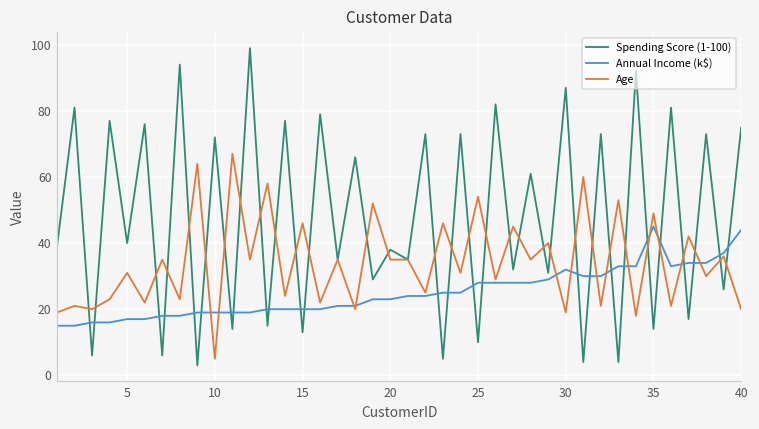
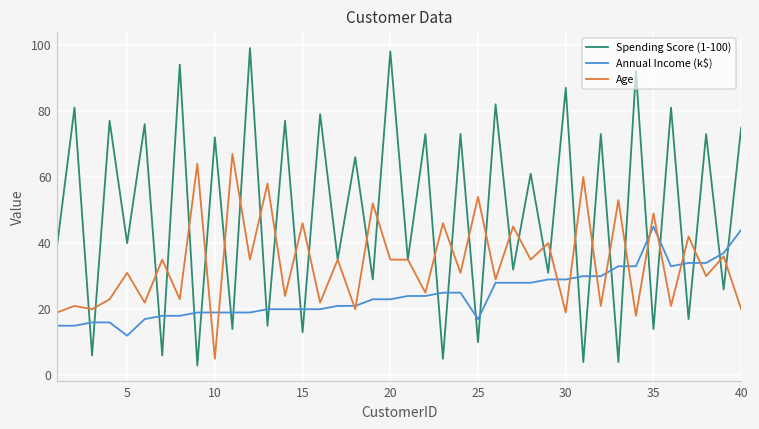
  {
    "Spending Score (1-100)": {
      "5": 40,
      "10": 72,
      "15": 13,
-     "20": 38,
+     "20": 98,
      "25": 10,
      "30": 87,
      "35": 14,
      "40": 75
    },
    "Annual Income (k$)": {
-     "5": 17,
+     "5": 12,
      "10": 19,
      "15": 20,
      "20": 23,
-     "25": 28,
-     "30": 32,
+     "25": 17,
+     "30": 29,
      "35": 45,
      "40": 44
    },
    "Age": {
      "5": 31,
      "10": 5,
      "15": 46,
      "20": 35,
      "25": 54,
      "30": 19,
      "35": 49,
      "40": 20
    }
  }
